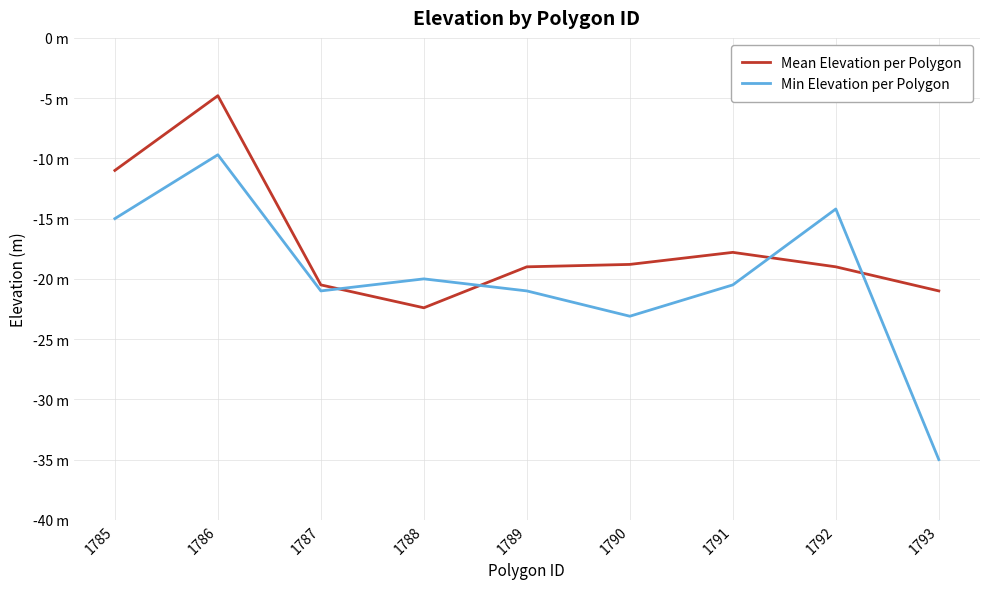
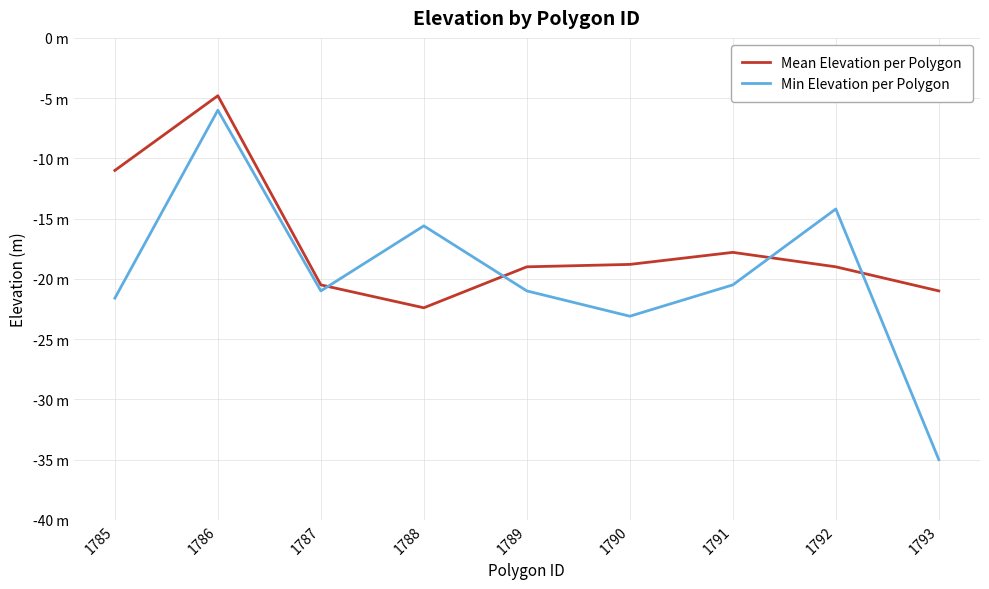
  {
    "Mean Elevation per Polygon": {
      "1785": "-11.0 m",
      "1786": "-4.8 m",
      "1787": "-20.5 m",
      "1788": "-22.4 m",
      "1789": "-19.0 m",
      "1790": "-18.8 m",
      "1791": "-17.8 m",
      "1792": "-19.0 m",
      "1793": "-21.0 m"
    },
    "Min Elevation per Polygon": {
-     "1785": "-15.0 m",
-     "1786": "-9.7 m",
+     "1785": "-21.6 m",
+     "1786": "-6.0 m",
      "1787": "-21.0 m",
-     "1788": "-20.0 m",
+     "1788": "-15.6 m",
      "1789": "-21.0 m",
      "1790": "-23.1 m",
      "1791": "-20.5 m",
      "1792": "-14.2 m",
      "1793": "-35.0 m"
    }
  }
